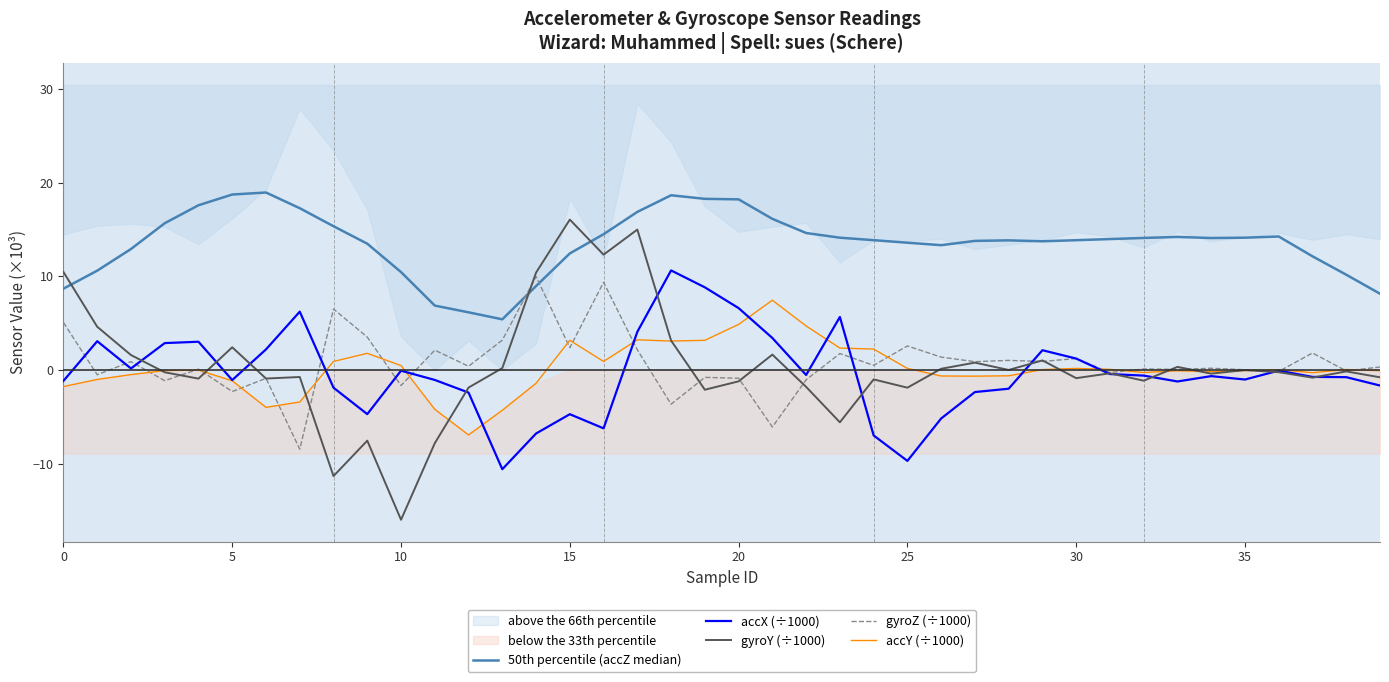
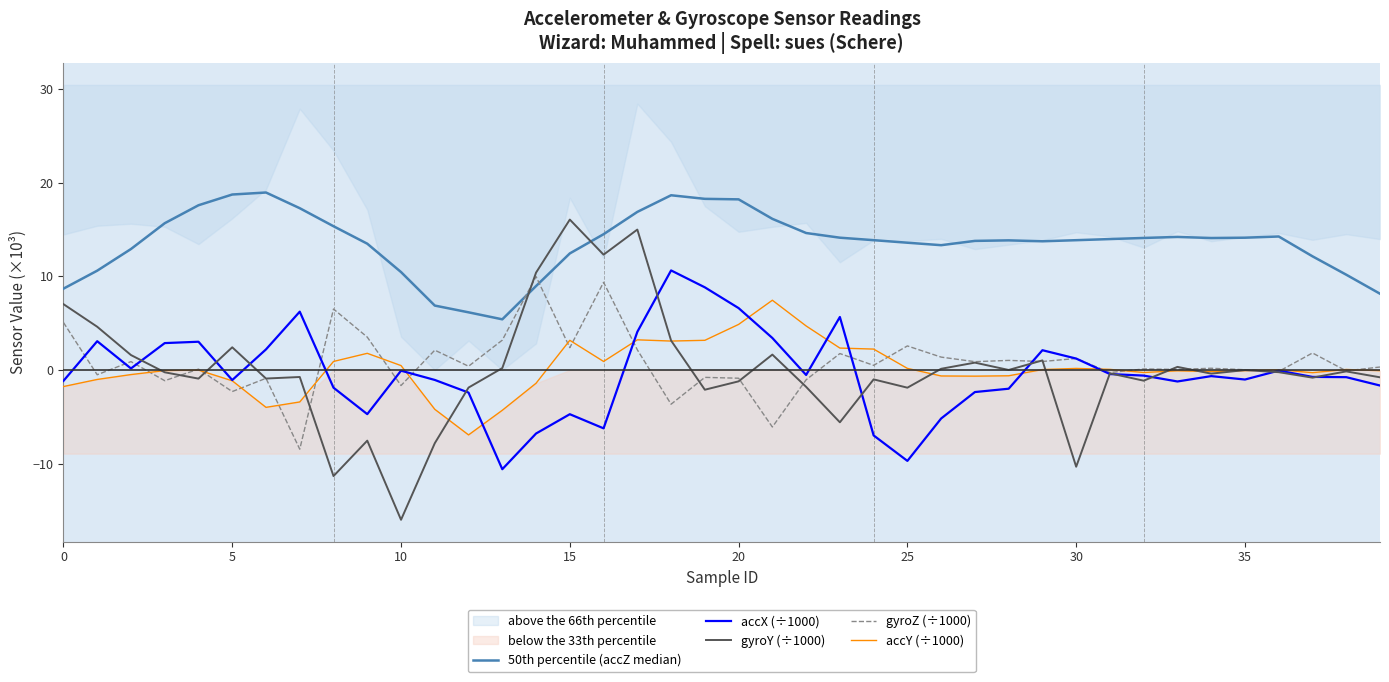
  {
    "50th percentile (accZ median)": {
      "0": 9,
      "5": 19,
      "10": 10,
      "15": 12,
      "20": 18,
      "25": 14,
      "30": 14,
      "35": 14
    },
    "accX (÷1000)": {
      "0": -1,
      "15": -5,
      "20": 7,
      "25": -10,
      "35": -1
    },
    "gyroY (÷1000)": {
-     "0": 10,
+     "0": 7,
      "5": 2,
      "10": -16,
      "15": 16,
      "20": -1,
      "25": -2,
-     "30": -1
+     "30": -10
    },
    "gyroZ (÷1000)": {
      "0": 5,
      "5": -2,
      "10": -2,
      "15": 2,
      "20": -1,
      "25": 3
    },
    "accY (÷1000)": {
      "10": 0,
      "15": 3,
      "20": 5
    }
  }
